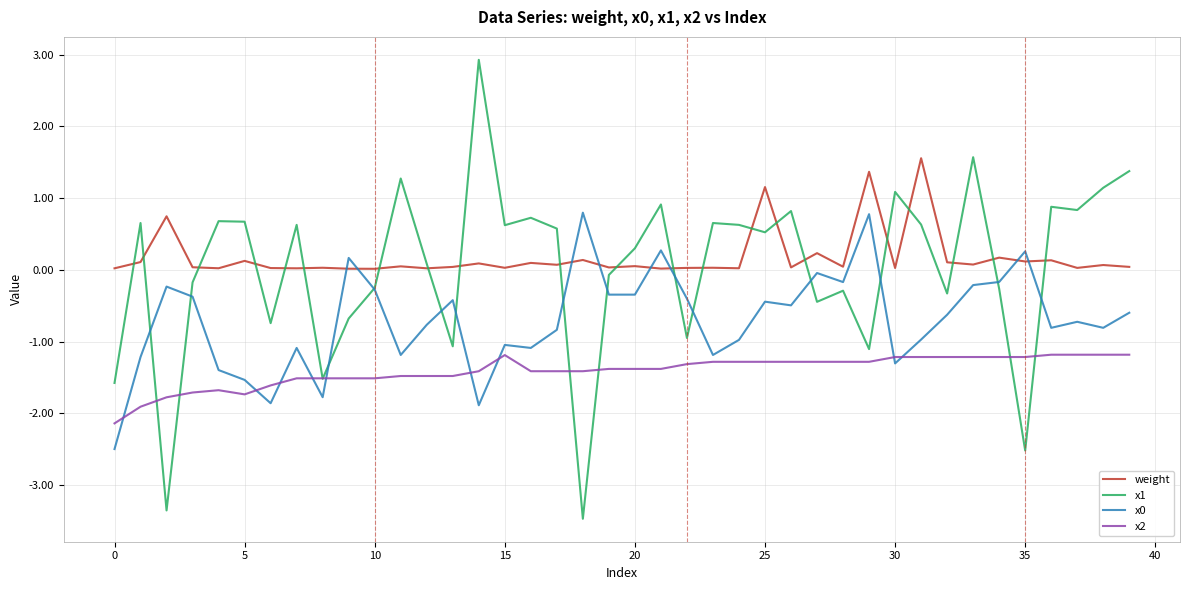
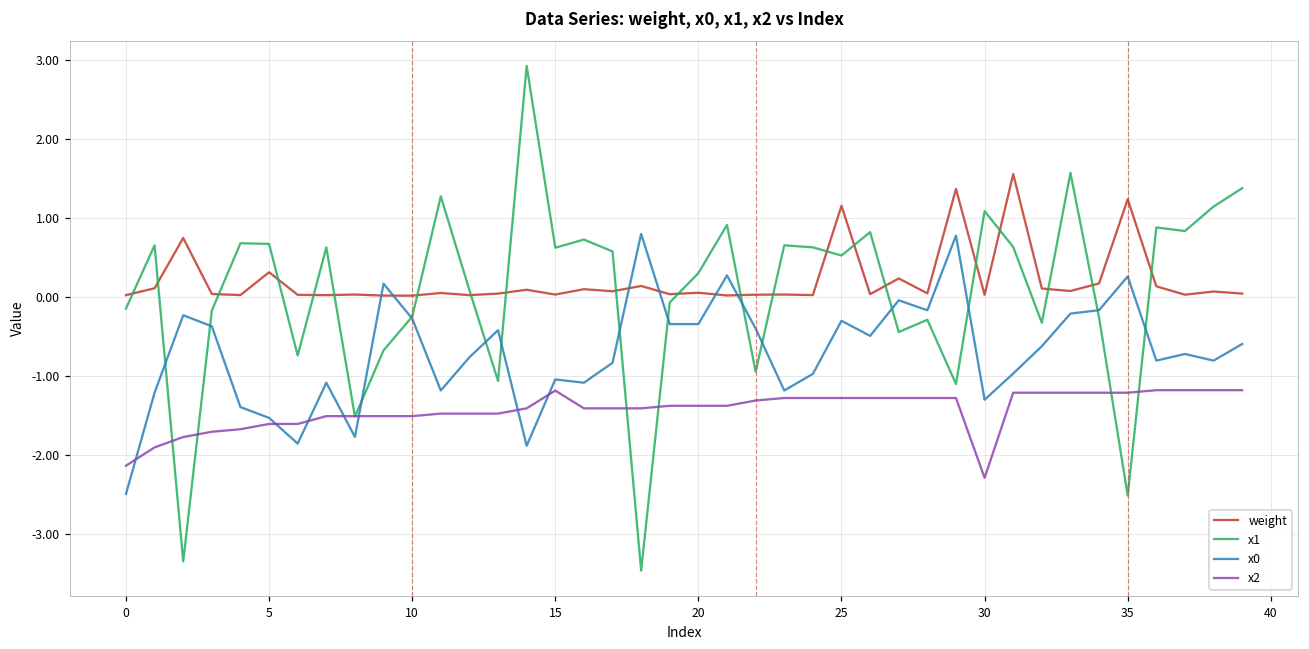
  {
    "weight": {
      "0": 0.0,
-     "5": 0.1,
+     "5": 0.3,
      "10": 0.0,
      "15": 0.0,
      "20": 0.1,
      "25": 1.2,
      "30": 0.0,
-     "35": 0.1
+     "35": 1.2
    },
    "x1": {
-     "0": -1.6,
+     "0": -0.1,
      "5": 0.7,
      "15": 0.6,
      "20": 0.3,
      "25": 0.5,
      "30": 1.1,
      "35": -2.5
    },
    "x0": {
      "0": -2.5,
      "5": -1.5,
      "15": -1.0,
      "20": -0.3,
-     "25": -0.4,
+     "25": -0.3,
      "30": -1.3,
      "35": 0.3
    },
    "x2": {
      "0": -2.1,
-     "5": -1.7,
+     "5": -1.6,
      "10": -1.5,
      "15": -1.2,
      "20": -1.4,
      "25": -1.3,
-     "30": -1.2,
+     "30": -2.3,
      "35": -1.2
    }
  }
